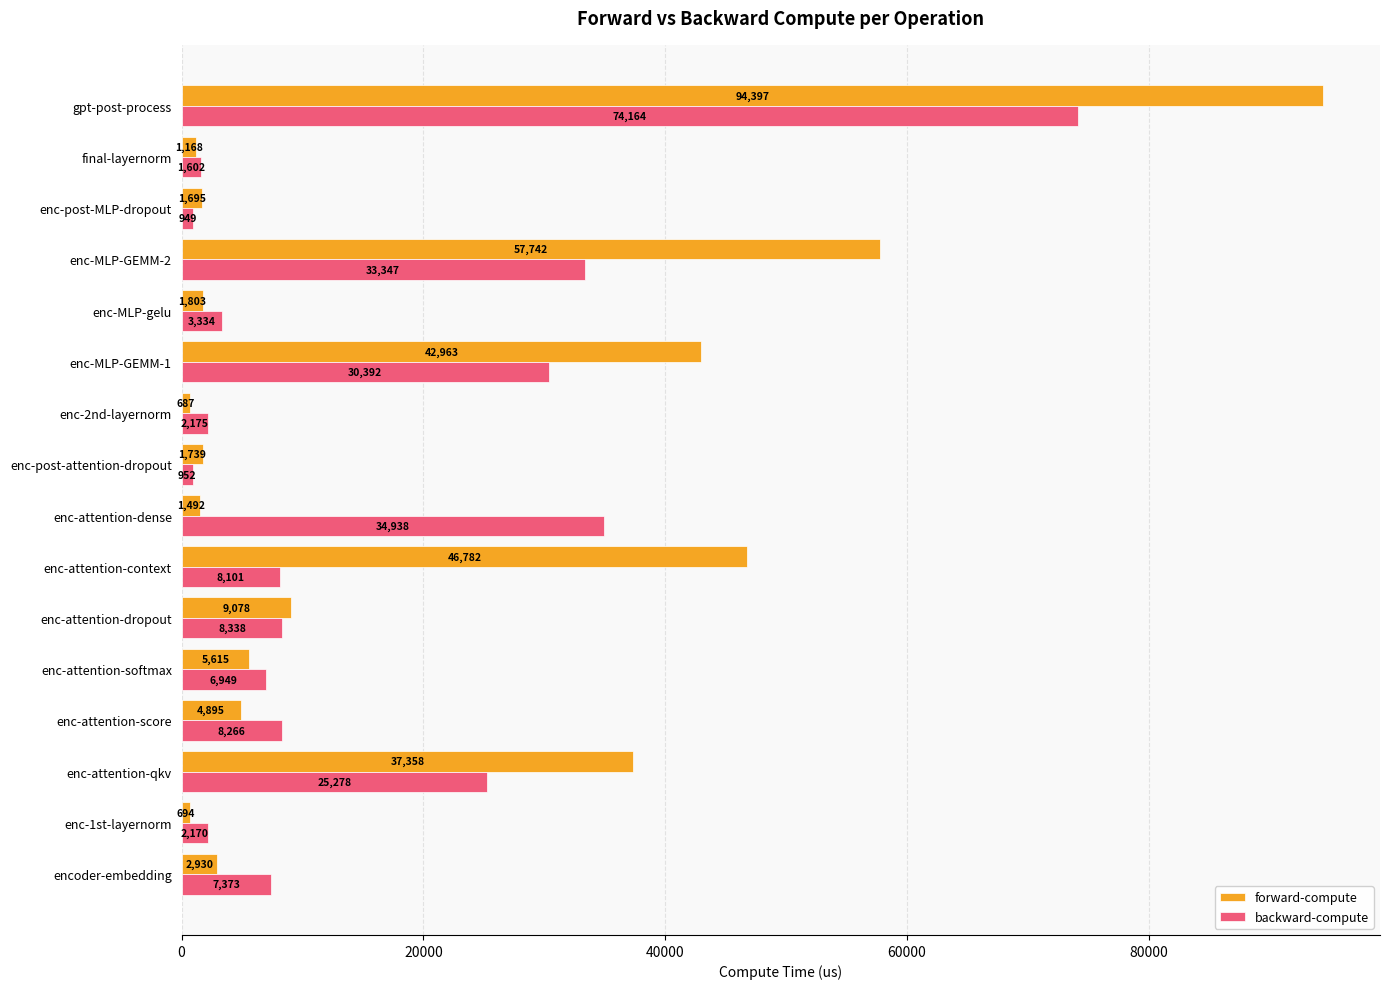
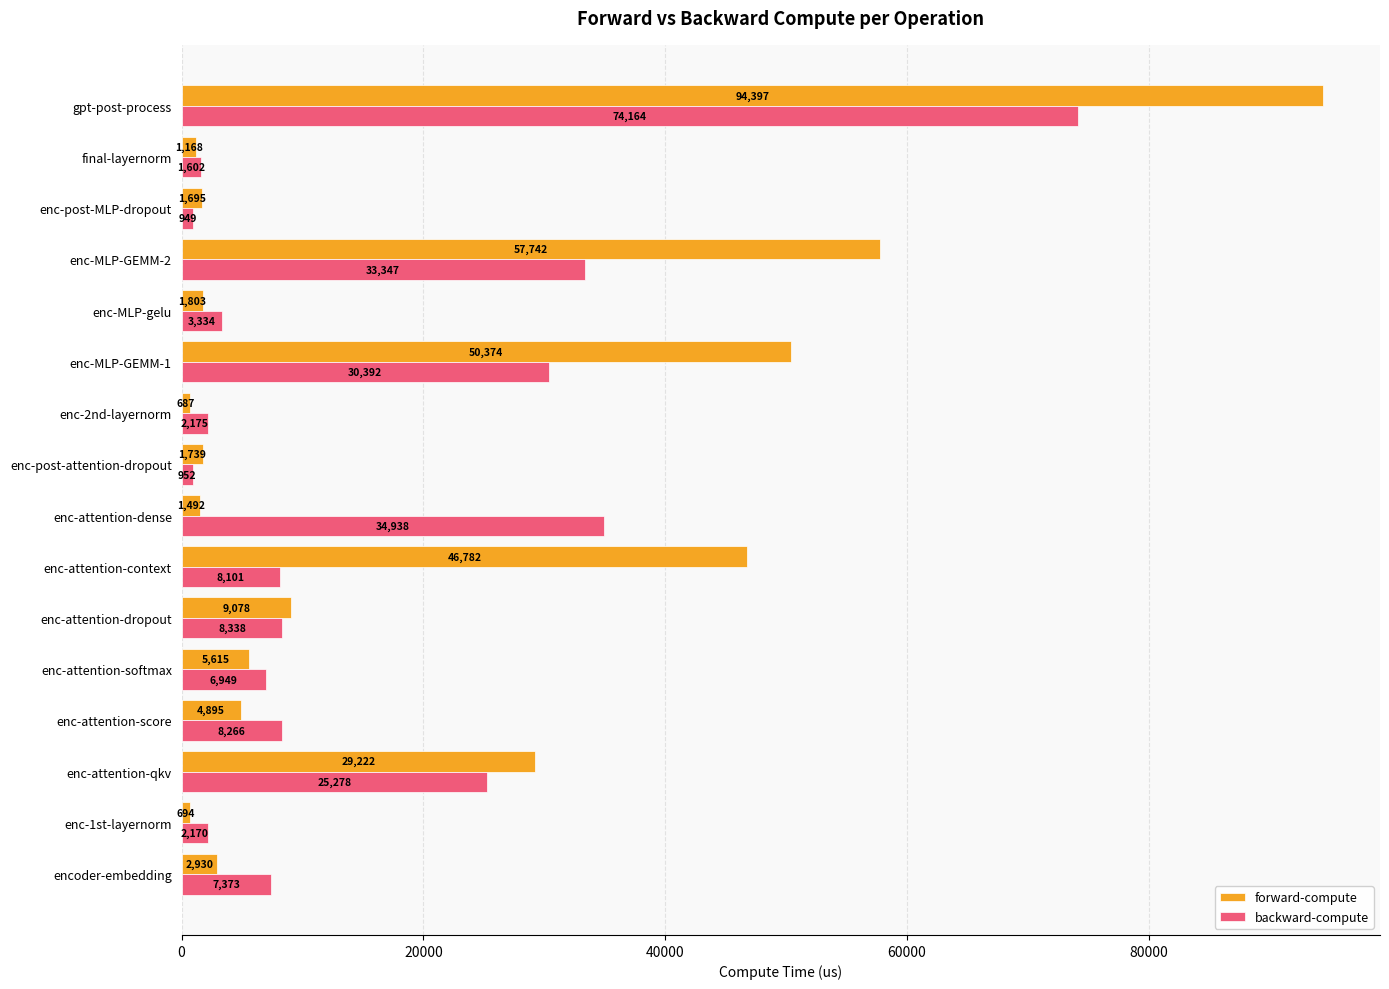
  {
    "forward-compute": {
      "gpt-post-process": "94,397",
      "final-layernorm": "1,168",
      "enc-post-MLP-dropout": "1,695",
      "enc-MLP-GEMM-2": "57,742",
      "enc-MLP-gelu": "1,803",
-     "enc-MLP-GEMM-1": "42,963",
+     "enc-MLP-GEMM-1": "50,374",
      "enc-2nd-layernorm": "687",
      "enc-post-attention-dropout": "1,739",
      "enc-attention-dense": "1,492",
      "enc-attention-context": "46,782",
      "enc-attention-dropout": "9,078",
      "enc-attention-softmax": "5,615",
      "enc-attention-score": "4,895",
-     "enc-attention-qkv": "37,358",
+     "enc-attention-qkv": "29,222",
      "enc-1st-layernorm": "694",
      "encoder-embedding": "2,930"
    },
    "backward-compute": {
      "gpt-post-process": "74,164",
      "final-layernorm": "1,602",
      "enc-post-MLP-dropout": "949",
      "enc-MLP-GEMM-2": "33,347",
      "enc-MLP-gelu": "3,334",
      "enc-MLP-GEMM-1": "30,392",
      "enc-2nd-layernorm": "2,175",
      "enc-post-attention-dropout": "952",
      "enc-attention-dense": "34,938",
      "enc-attention-context": "8,101",
      "enc-attention-dropout": "8,338",
      "enc-attention-softmax": "6,949",
      "enc-attention-score": "8,266",
      "enc-attention-qkv": "25,278",
      "enc-1st-layernorm": "2,170",
      "encoder-embedding": "7,373"
    }
  }
